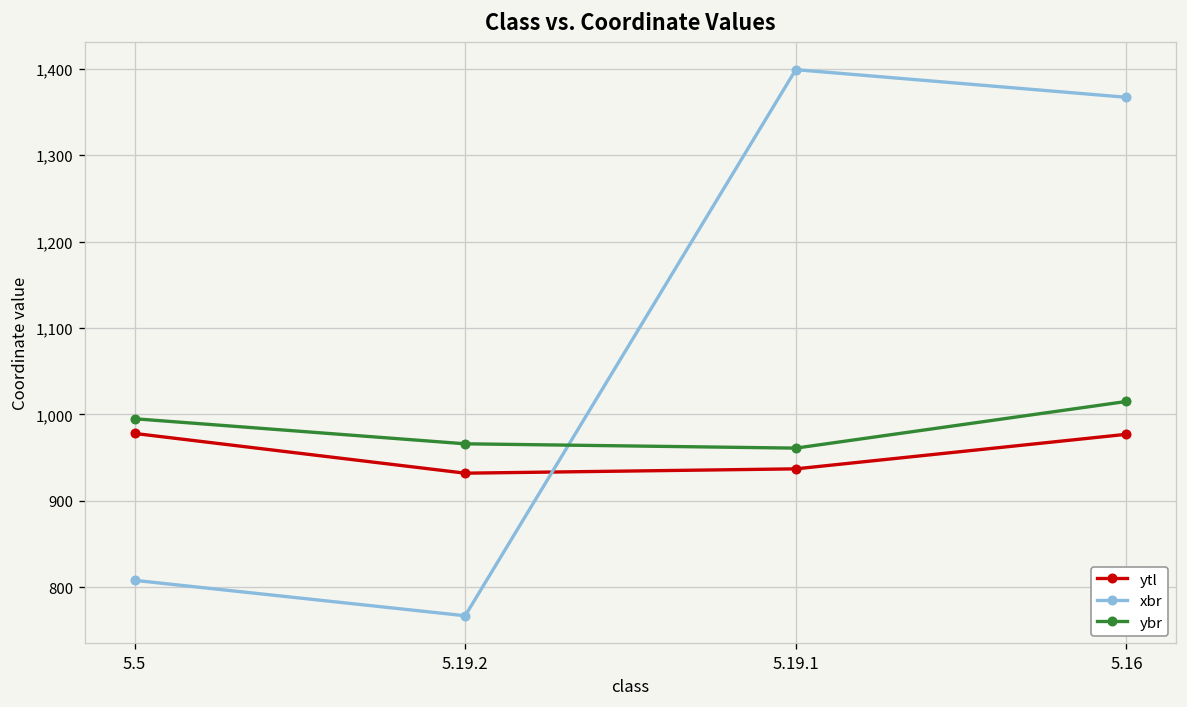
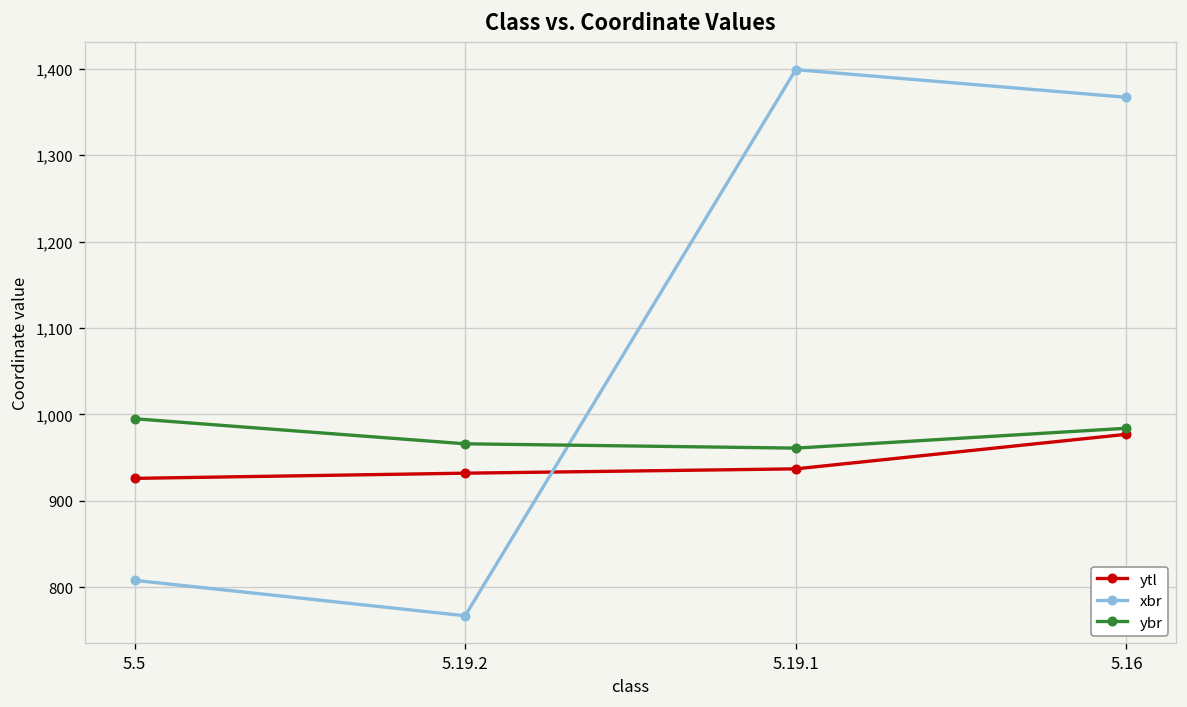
  {
    "ytl": {
-     "5.5": "980",
+     "5.5": "930",
      "5.19.2": "930",
      "5.19.1": "940",
      "5.16": "980"
    },
    "xbr": {
      "5.5": "810",
      "5.19.2": "770",
      "5.19.1": "1,400",
      "5.16": "1,370"
    },
    "ybr": {
      "5.5": "1,000",
      "5.19.2": "970",
      "5.19.1": "960",
-     "5.16": "1,020"
+     "5.16": "980"
    }
  }
